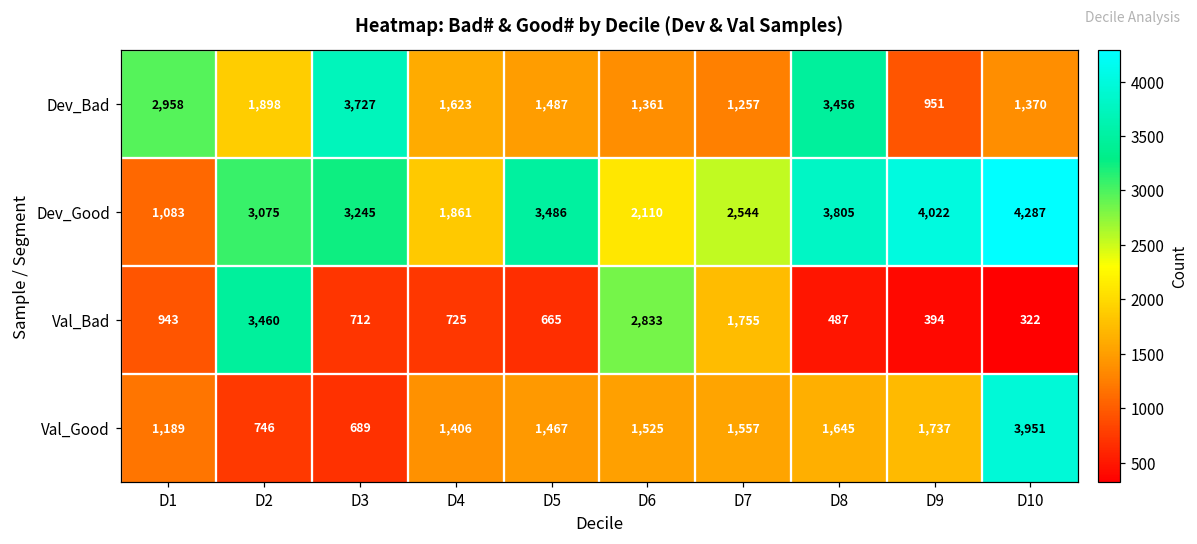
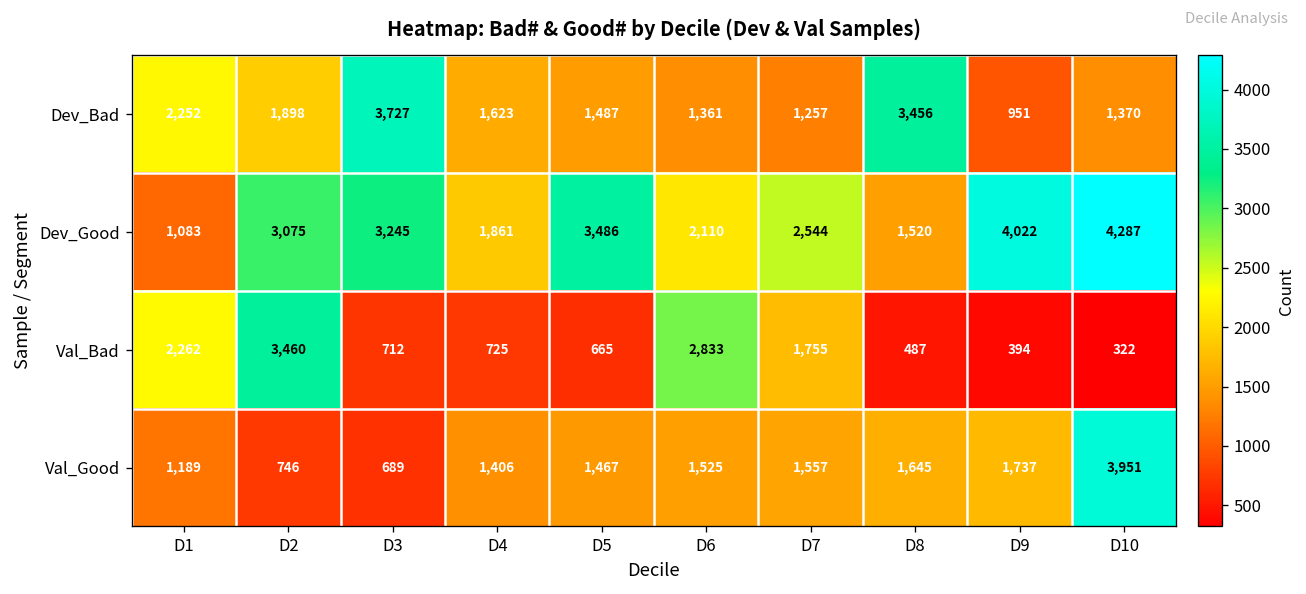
  {
    "Dev_Bad": {
-     "D1": "2,958",
+     "D1": "2,252",
      "D2": "1,898",
      "D3": "3,727",
      "D4": "1,623",
      "D5": "1,487",
      "D6": "1,361",
      "D7": "1,257",
      "D8": "3,456",
      "D9": "951",
      "D10": "1,370"
    },
    "Dev_Good": {
      "D1": "1,083",
      "D2": "3,075",
      "D3": "3,245",
      "D4": "1,861",
      "D5": "3,486",
      "D6": "2,110",
      "D7": "2,544",
-     "D8": "3,805",
+     "D8": "1,520",
      "D9": "4,022",
      "D10": "4,287"
    },
    "Val_Bad": {
-     "D1": "943",
+     "D1": "2,262",
      "D2": "3,460",
      "D3": "712",
      "D4": "725",
      "D5": "665",
      "D6": "2,833",
      "D7": "1,755",
      "D8": "487",
      "D9": "394",
      "D10": "322"
    },
    "Val_Good": {
      "D1": "1,189",
      "D2": "746",
      "D3": "689",
      "D4": "1,406",
      "D5": "1,467",
      "D6": "1,525",
      "D7": "1,557",
      "D8": "1,645",
      "D9": "1,737",
      "D10": "3,951"
    }
  }
